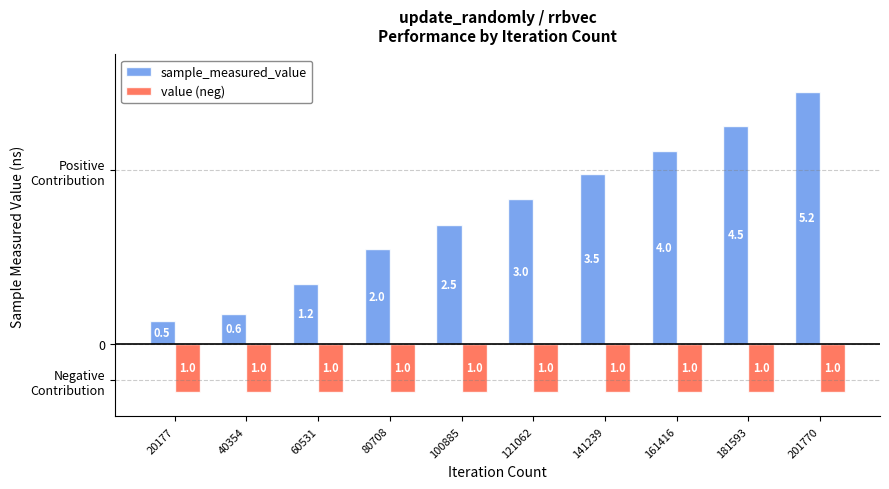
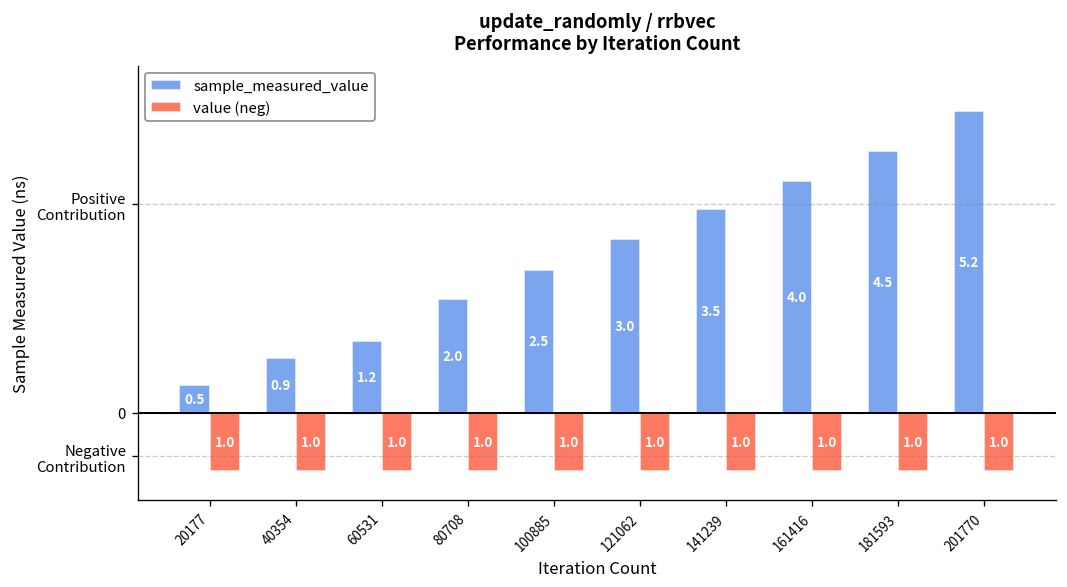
  {
    "sample_measured_value": {
      "20177": 0.5,
-     "40354": 0.6,
+     "40354": 0.9,
      "60531": 1.2,
      "80708": 2.0,
      "100885": 2.5,
      "121062": 3.0,
      "141239": 3.5,
      "161416": 4.0,
      "181593": 4.5,
      "201770": 5.2
    }
  }
